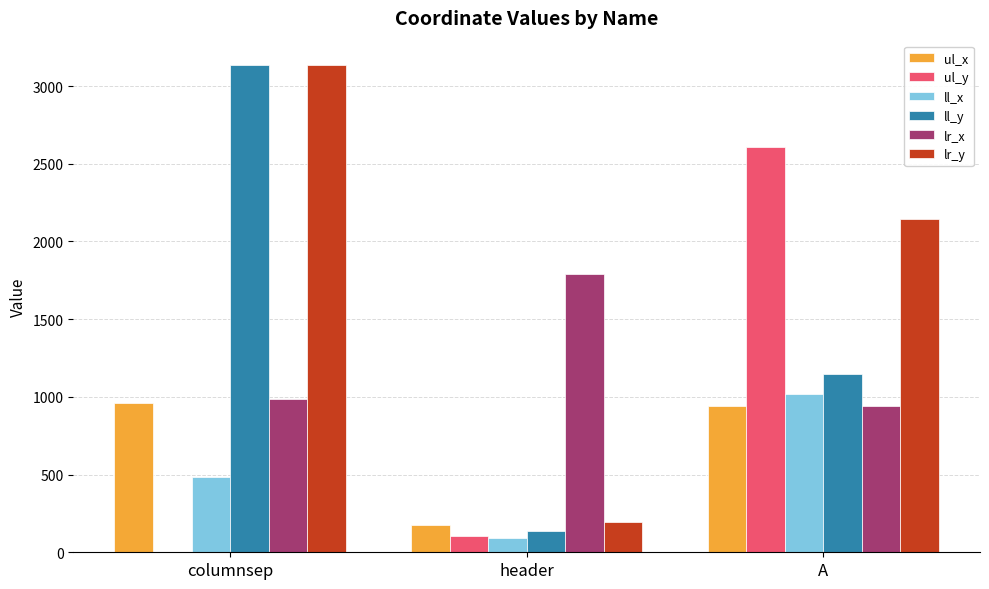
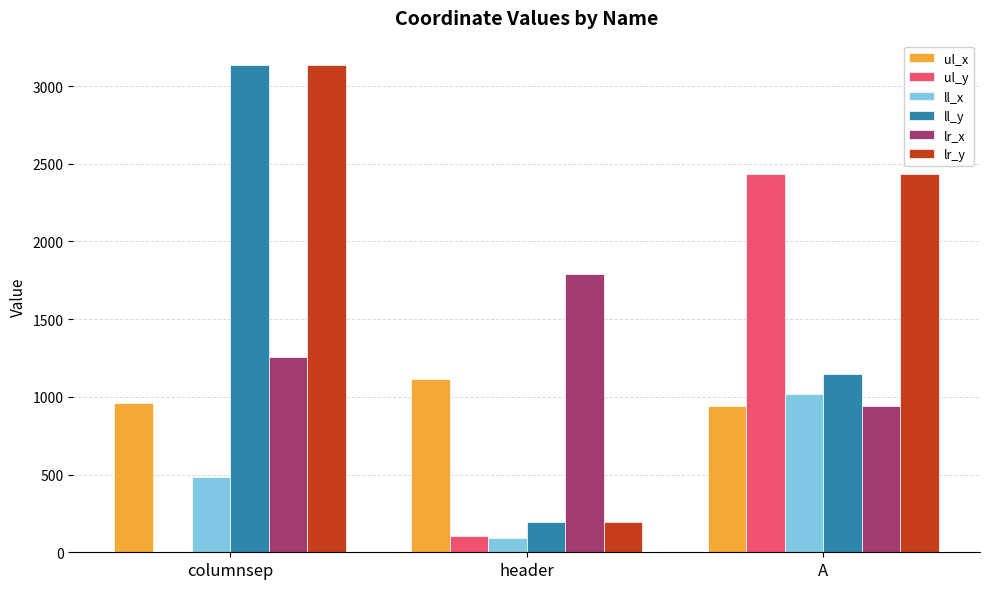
  {
    "ul_x": {
      "columnsep": 960,
-     "header": 180,
+     "header": 1110,
      "A": 940
    },
    "ul_y": {
      "columnsep": 0,
      "header": 100,
-     "A": 2610
+     "A": 2430
    },
    "ll_x": {
      "columnsep": 490,
      "header": 90,
      "A": 1020
    },
    "ll_y": {
      "columnsep": 3140,
-     "header": 140,
+     "header": 200,
      "A": 1150
    },
    "lr_x": {
-     "columnsep": 990,
+     "columnsep": 1250,
      "header": 1790,
      "A": 940
    },
    "lr_y": {
      "columnsep": 3140,
      "header": 200,
-     "A": 2150
+     "A": 2430
    }
  }
